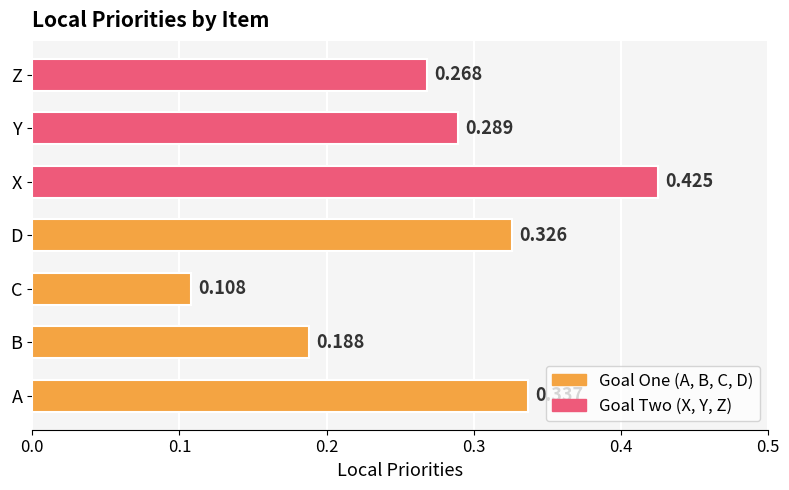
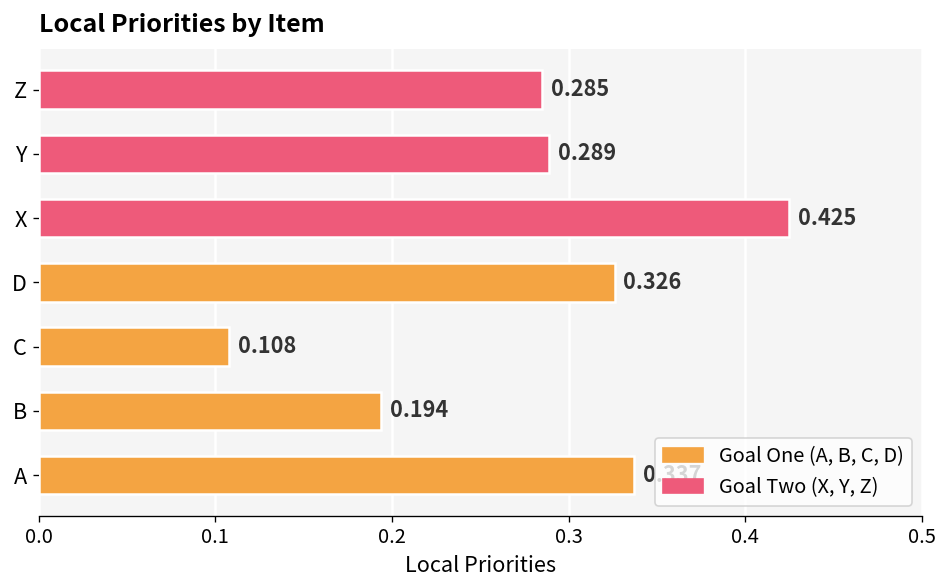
  {
-   "Z": 0.268,
+   "Z": 0.285,
    "Y": 0.289,
    "X": 0.425,
    "D": 0.326,
    "C": 0.108,
-   "B": 0.188
+   "B": 0.194
  }
